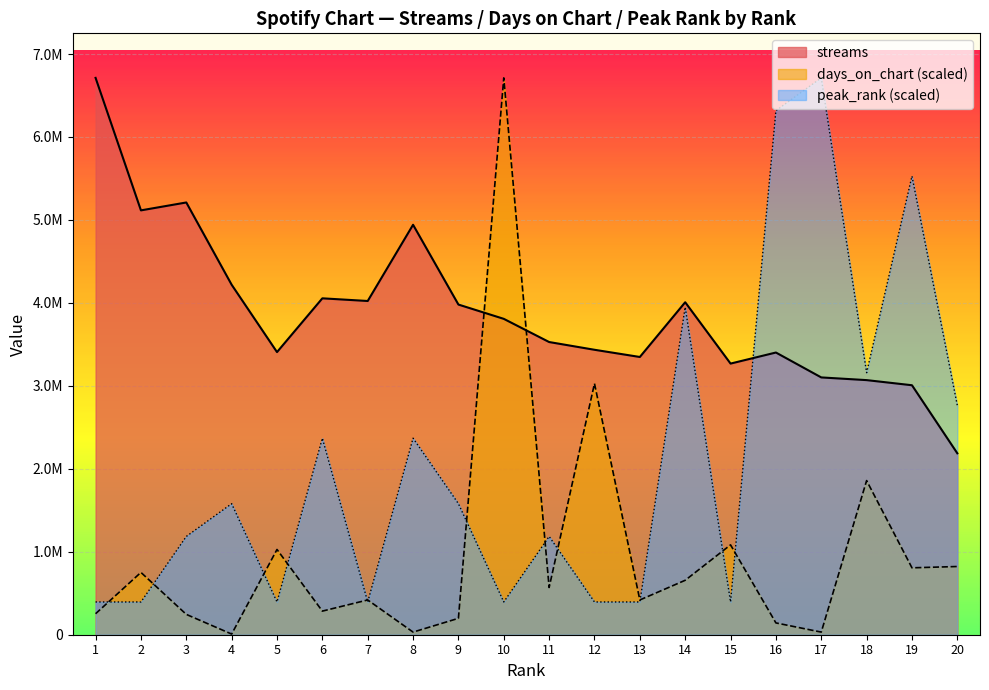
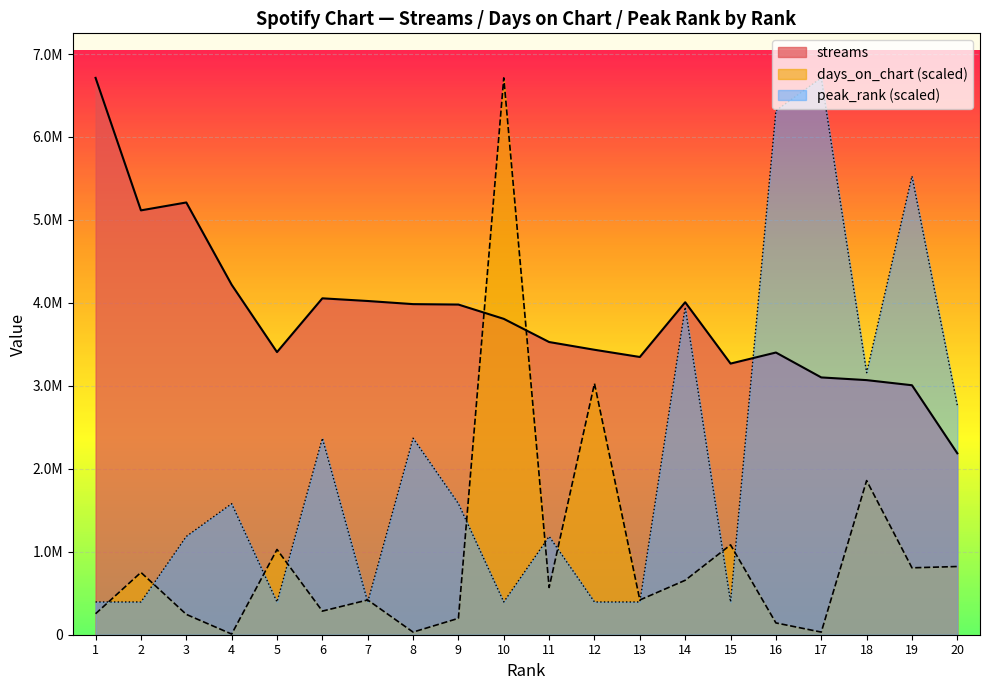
  {
    "streams": {
      "1": 6700000,
      "2": 5100000,
      "3": 5200000,
      "4": 4200000,
      "5": 3400000,
      "6": 4100000,
      "7": 4000000,
-     "8": 4900000,
+     "8": 4000000,
      "9": 4000000,
      "10": 3800000,
      "11": 3500000,
      "12": 3400000,
      "13": 3300000,
      "14": 4000000,
      "15": 3300000,
      "16": 3400000,
      "17": 3100000,
      "18": 3100000,
      "19": 3000000,
      "20": 2200000
    }
  }
